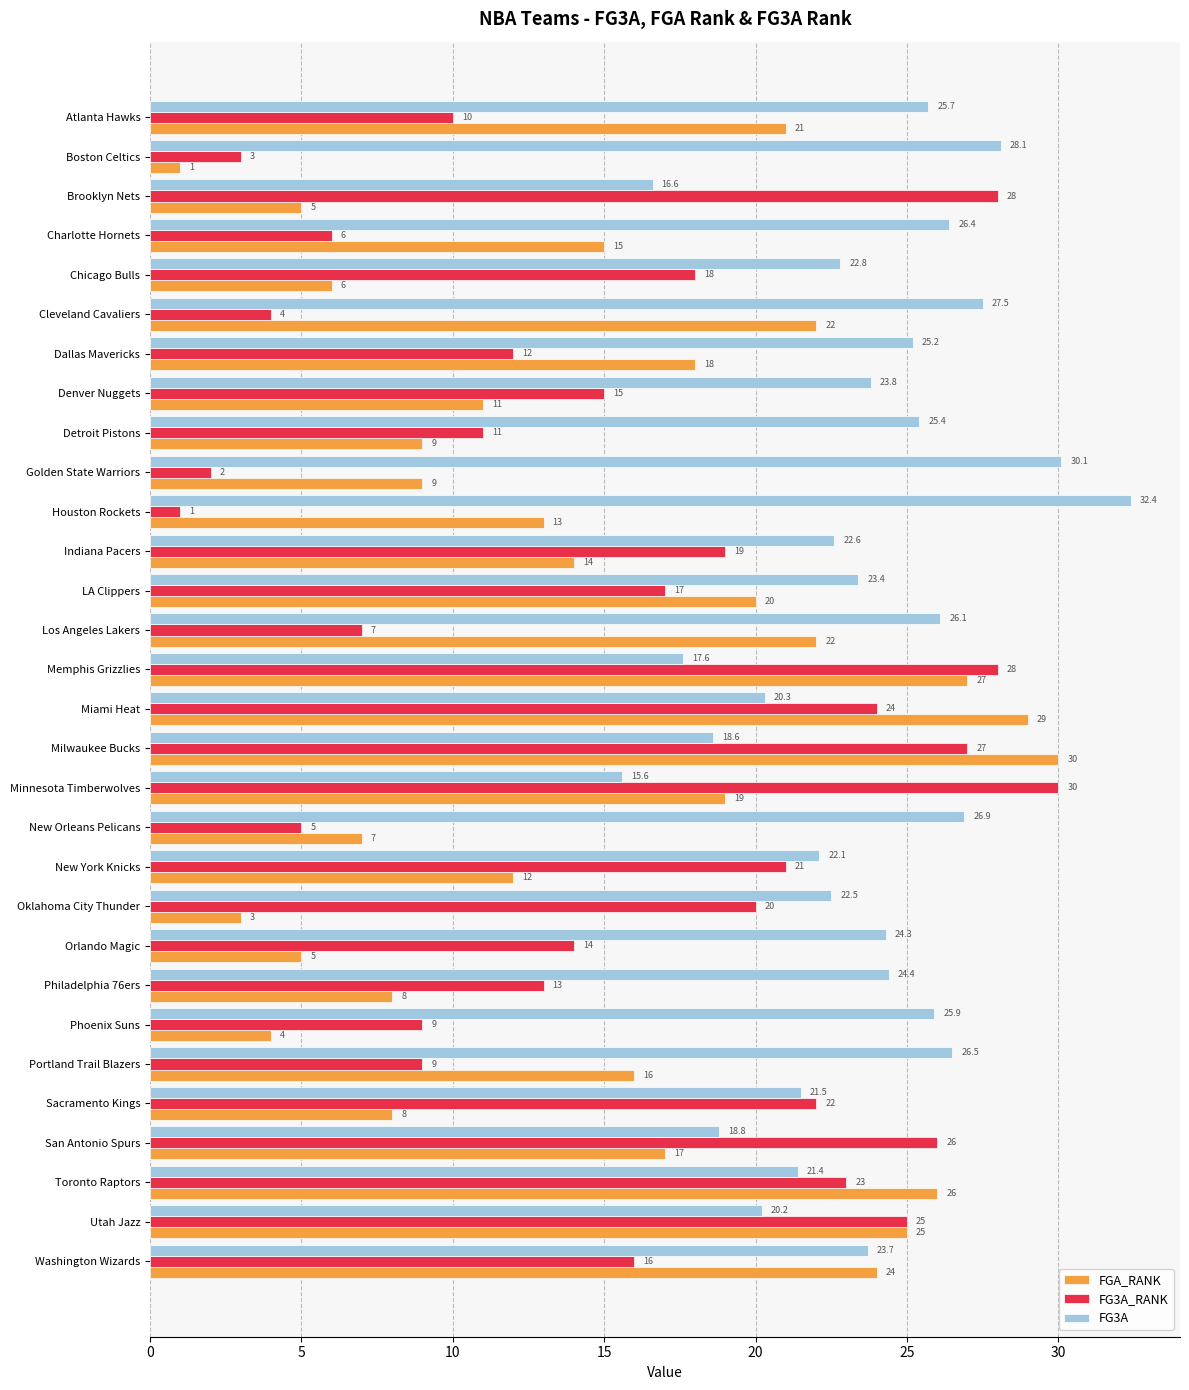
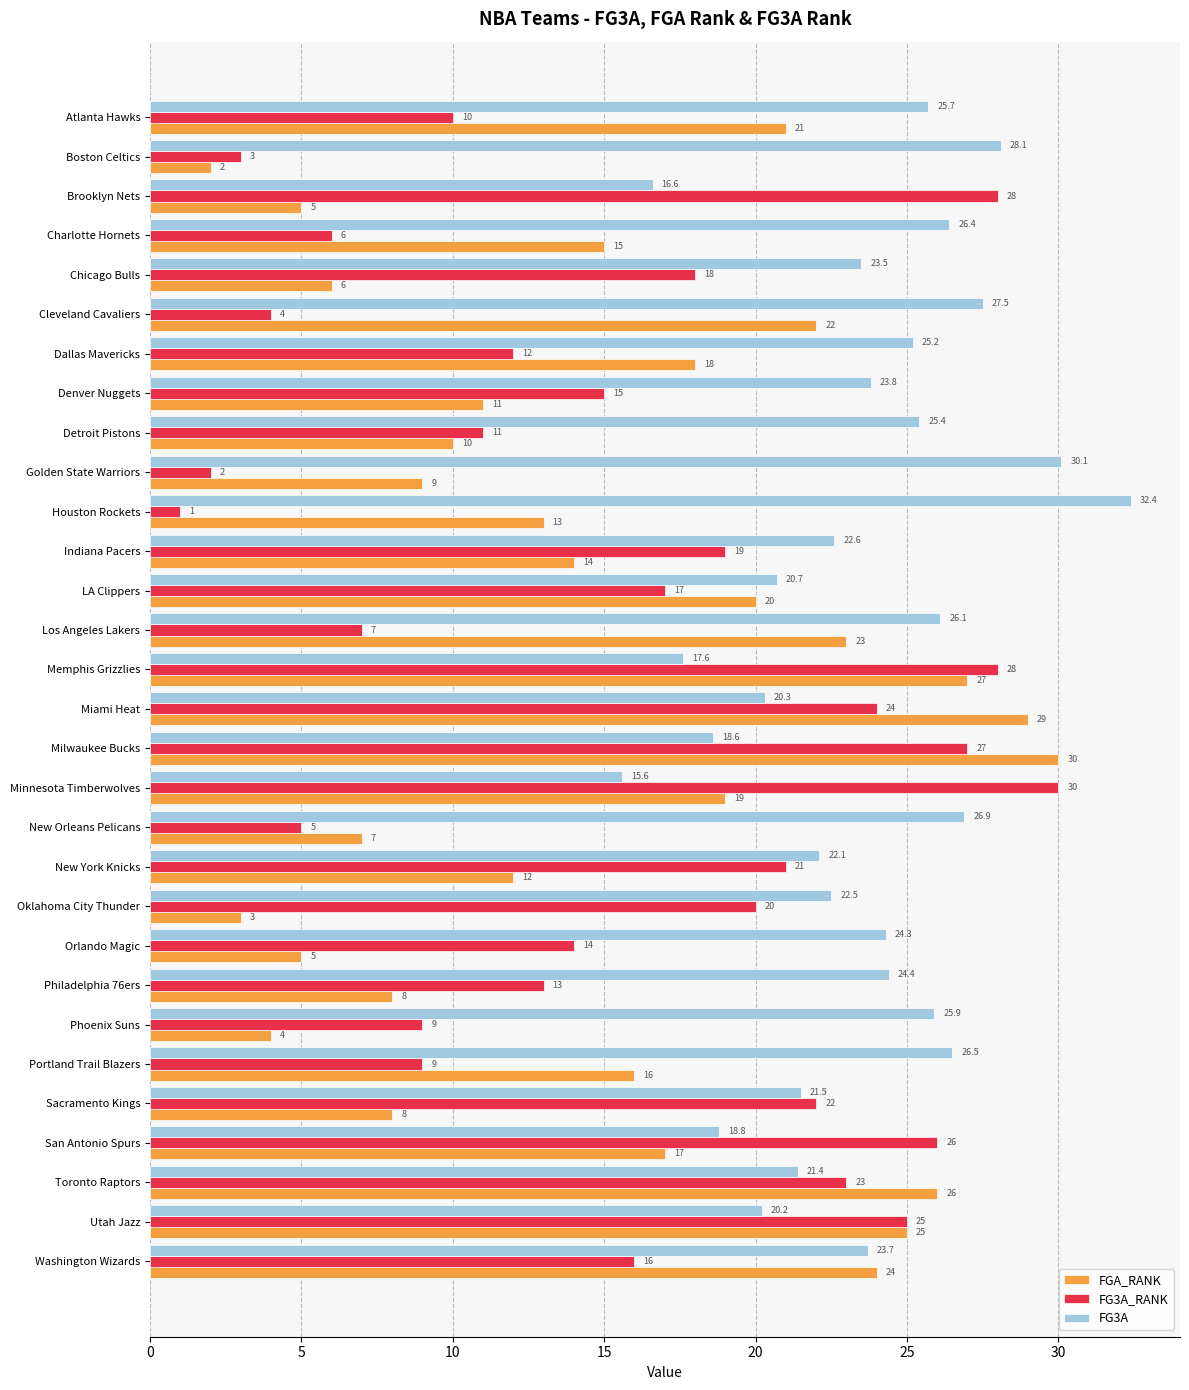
  {
    "FGA_RANK": {
      "Atlanta Hawks": 21,
-     "Boston Celtics": 1,
+     "Boston Celtics": 2,
      "Brooklyn Nets": 5,
      "Charlotte Hornets": 15,
      "Chicago Bulls": 6,
      "Cleveland Cavaliers": 22,
      "Dallas Mavericks": 18,
      "Denver Nuggets": 11,
-     "Detroit Pistons": 9,
+     "Detroit Pistons": 10,
      "Golden State Warriors": 9,
      "Houston Rockets": 13,
      "Indiana Pacers": 14,
      "LA Clippers": 20,
-     "Los Angeles Lakers": 22,
+     "Los Angeles Lakers": 23,
      "Memphis Grizzlies": 27,
      "Miami Heat": 29,
      "Milwaukee Bucks": 30,
      "Minnesota Timberwolves": 19,
      "New Orleans Pelicans": 7,
      "New York Knicks": 12,
      "Oklahoma City Thunder": 3,
      "Orlando Magic": 5,
      "Philadelphia 76ers": 8,
      "Phoenix Suns": 4,
      "Portland Trail Blazers": 16,
      "Sacramento Kings": 8,
      "San Antonio Spurs": 17,
      "Toronto Raptors": 26,
      "Utah Jazz": 25,
      "Washington Wizards": 24
    },
    "FG3A_RANK": {
      "Atlanta Hawks": 10,
      "Boston Celtics": 3,
      "Brooklyn Nets": 28,
      "Charlotte Hornets": 6,
      "Chicago Bulls": 18,
      "Cleveland Cavaliers": 4,
      "Dallas Mavericks": 12,
      "Denver Nuggets": 15,
      "Detroit Pistons": 11,
      "Golden State Warriors": 2,
      "Houston Rockets": 1,
      "Indiana Pacers": 19,
      "LA Clippers": 17,
      "Los Angeles Lakers": 7,
      "Memphis Grizzlies": 28,
      "Miami Heat": 24,
      "Milwaukee Bucks": 27,
      "Minnesota Timberwolves": 30,
      "New Orleans Pelicans": 5,
      "New York Knicks": 21,
      "Oklahoma City Thunder": 20,
      "Orlando Magic": 14,
      "Philadelphia 76ers": 13,
      "Phoenix Suns": 9,
      "Portland Trail Blazers": 9,
      "Sacramento Kings": 22,
      "San Antonio Spurs": 26,
      "Toronto Raptors": 23,
      "Utah Jazz": 25,
      "Washington Wizards": 16
    },
    "FG3A": {
      "Atlanta Hawks": 25.7,
      "Boston Celtics": 28.1,
      "Brooklyn Nets": 16.6,
      "Charlotte Hornets": 26.4,
-     "Chicago Bulls": 22.8,
+     "Chicago Bulls": 23.5,
      "Cleveland Cavaliers": 27.5,
      "Dallas Mavericks": 25.2,
      "Denver Nuggets": 23.8,
      "Detroit Pistons": 25.4,
      "Golden State Warriors": 30.1,
      "Houston Rockets": 32.4,
      "Indiana Pacers": 22.6,
-     "LA Clippers": 23.4,
+     "LA Clippers": 20.7,
      "Los Angeles Lakers": 26.1,
      "Memphis Grizzlies": 17.6,
      "Miami Heat": 20.3,
      "Milwaukee Bucks": 18.6,
      "Minnesota Timberwolves": 15.6,
      "New Orleans Pelicans": 26.9,
      "New York Knicks": 22.1,
      "Oklahoma City Thunder": 22.5,
      "Orlando Magic": 24.3,
      "Philadelphia 76ers": 24.4,
      "Phoenix Suns": 25.9,
      "Portland Trail Blazers": 26.5,
      "Sacramento Kings": 21.5,
      "San Antonio Spurs": 18.8,
      "Toronto Raptors": 21.4,
      "Utah Jazz": 20.2,
      "Washington Wizards": 23.7
    }
  }
